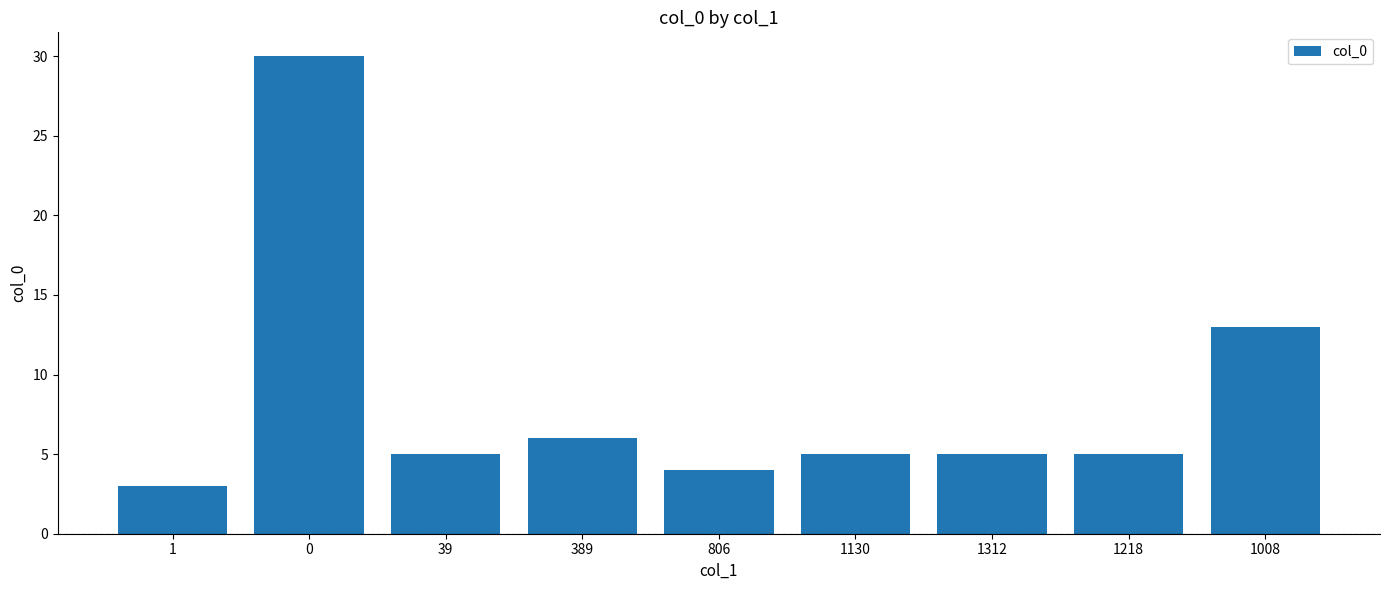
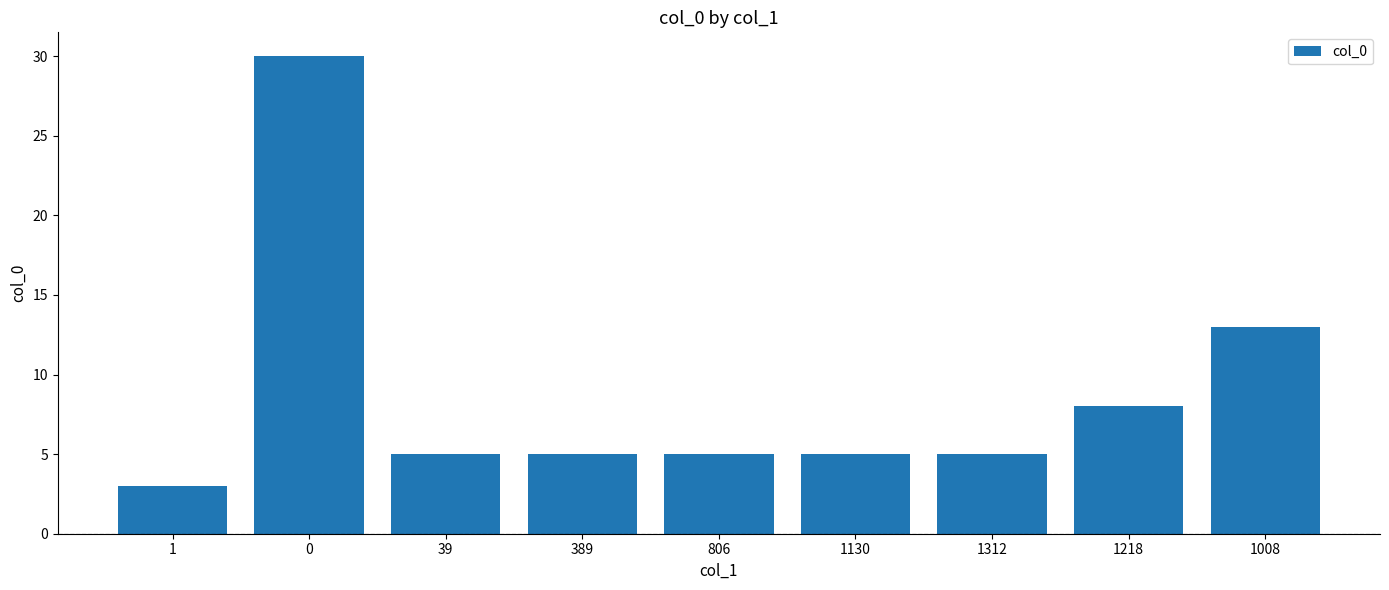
  {
    "1": 3,
    "39": 5,
-   "389": 6,
-   "806": 4,
+   "389": 5,
+   "806": 5,
    "1130": 5,
    "1312": 5,
-   "1218": 5,
+   "1218": 8,
    "1008": 13
  }
